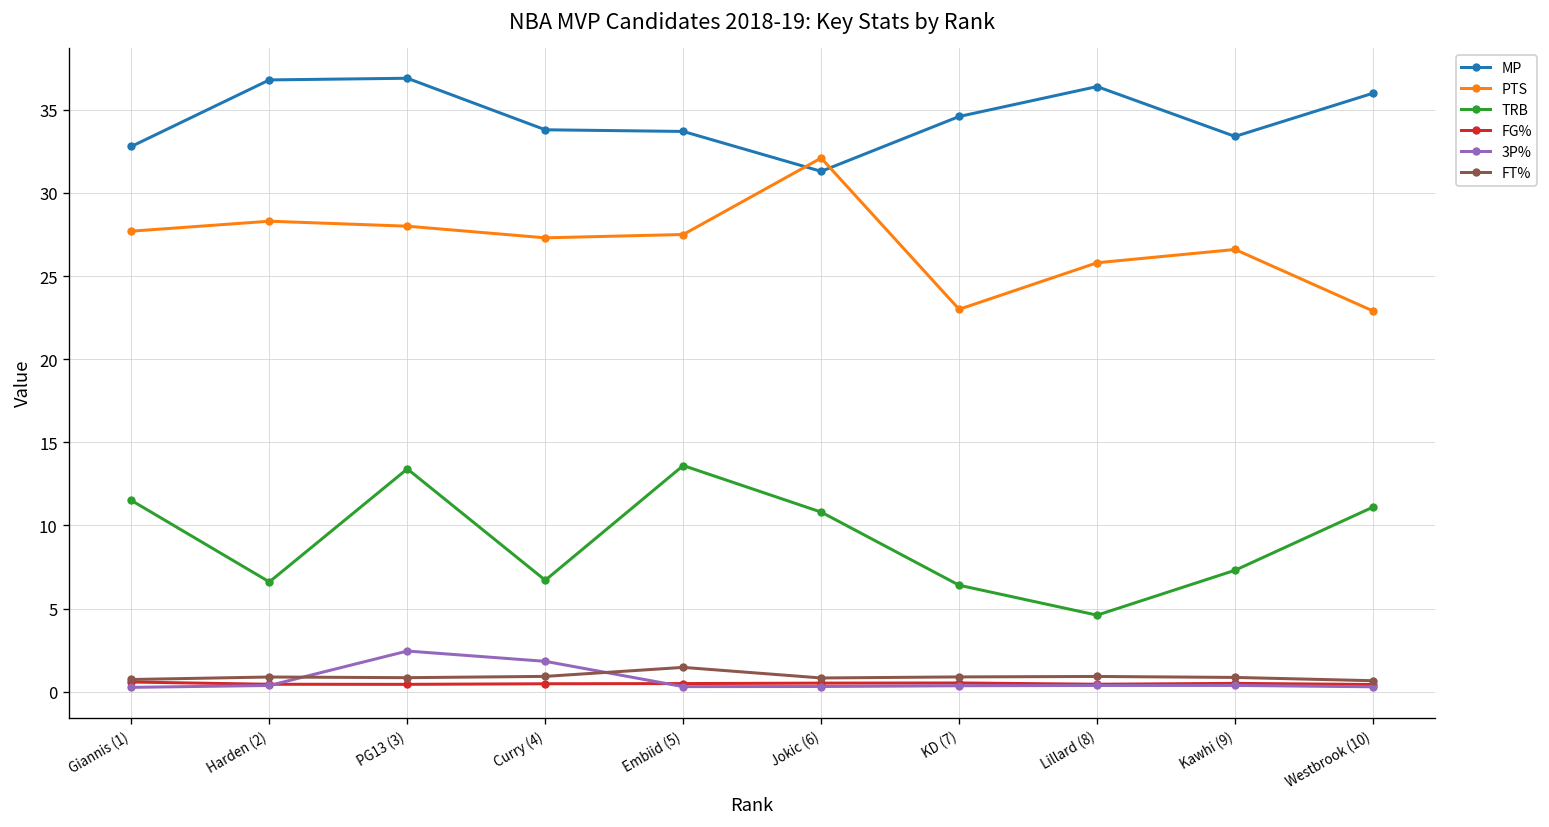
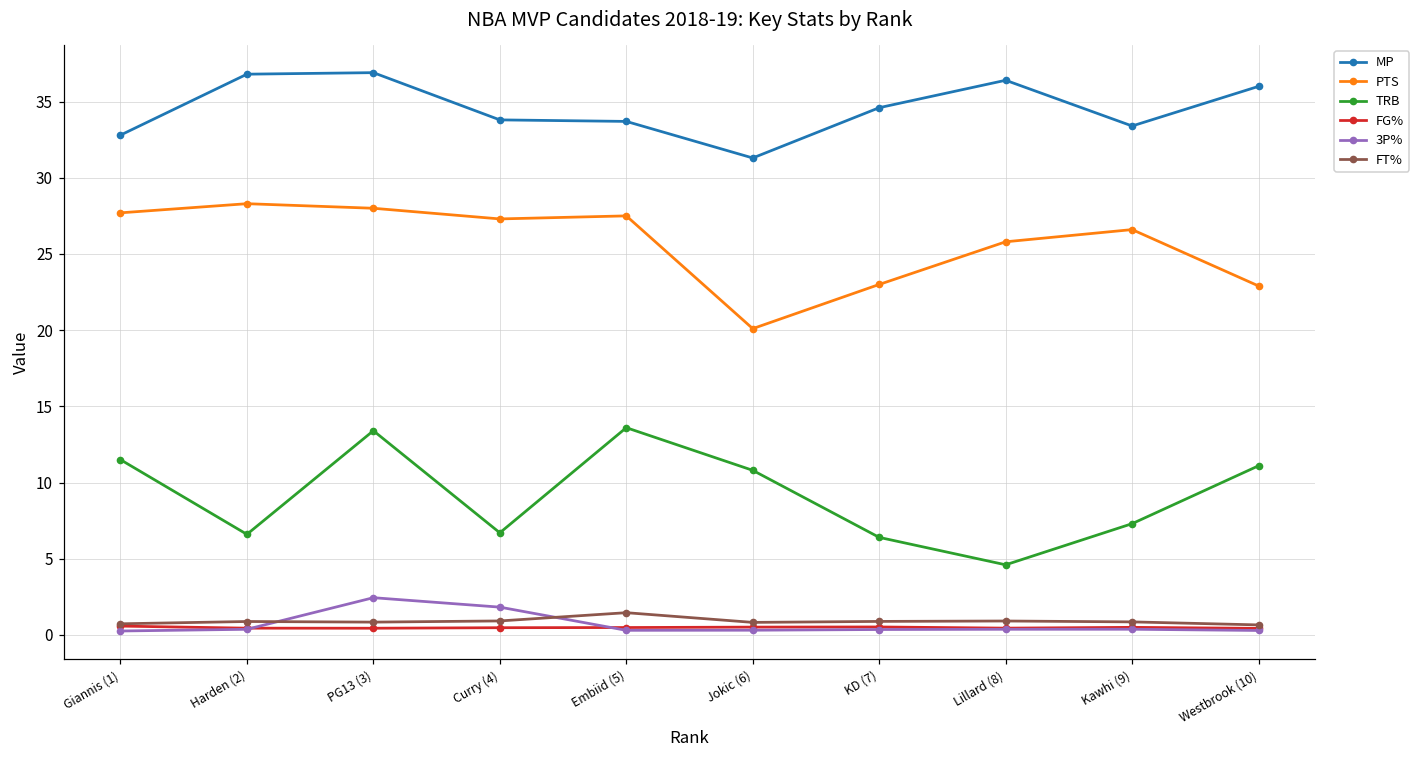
  {
    "MP": {
      "Giannis (1)": 32.8,
      "Harden (2)": 36.8,
      "PG13 (3)": 36.9,
      "Curry (4)": 33.8,
      "Embiid (5)": 33.7,
      "Jokic (6)": 31.3,
      "KD (7)": 34.6,
      "Lillard (8)": 36.4,
      "Kawhi (9)": 33.4,
      "Westbrook (10)": 36.0
    },
    "PTS": {
      "Giannis (1)": 27.7,
      "Harden (2)": 28.3,
      "PG13 (3)": 28.0,
      "Curry (4)": 27.3,
      "Embiid (5)": 27.5,
-     "Jokic (6)": 32.1,
+     "Jokic (6)": 20.1,
      "KD (7)": 23.0,
      "Lillard (8)": 25.8,
      "Kawhi (9)": 26.6,
      "Westbrook (10)": 22.9
    },
    "TRB": {
      "Giannis (1)": 11.5,
      "Harden (2)": 6.6,
      "PG13 (3)": 13.4,
      "Curry (4)": 6.7,
      "Embiid (5)": 13.6,
      "Jokic (6)": 10.8,
      "KD (7)": 6.4,
      "Lillard (8)": 4.6,
      "Kawhi (9)": 7.3,
      "Westbrook (10)": 11.1
    },
    "FG%": {
      "PG13 (3)": 0.4,
      "Curry (4)": 0.5,
      "Jokic (6)": 0.5
    },
    "3P%": {
      "Giannis (1)": 0.3,
      "PG13 (3)": 2.4,
      "Curry (4)": 1.8,
      "Jokic (6)": 0.3
    },
    "FT%": {
      "Harden (2)": 0.9,
      "PG13 (3)": 0.8,
      "Curry (4)": 0.9,
      "Embiid (5)": 1.5,
      "Jokic (6)": 0.8,
      "KD (7)": 0.9,
      "Lillard (8)": 0.9,
      "Kawhi (9)": 0.9,
      "Westbrook (10)": 0.7
    }
  }
